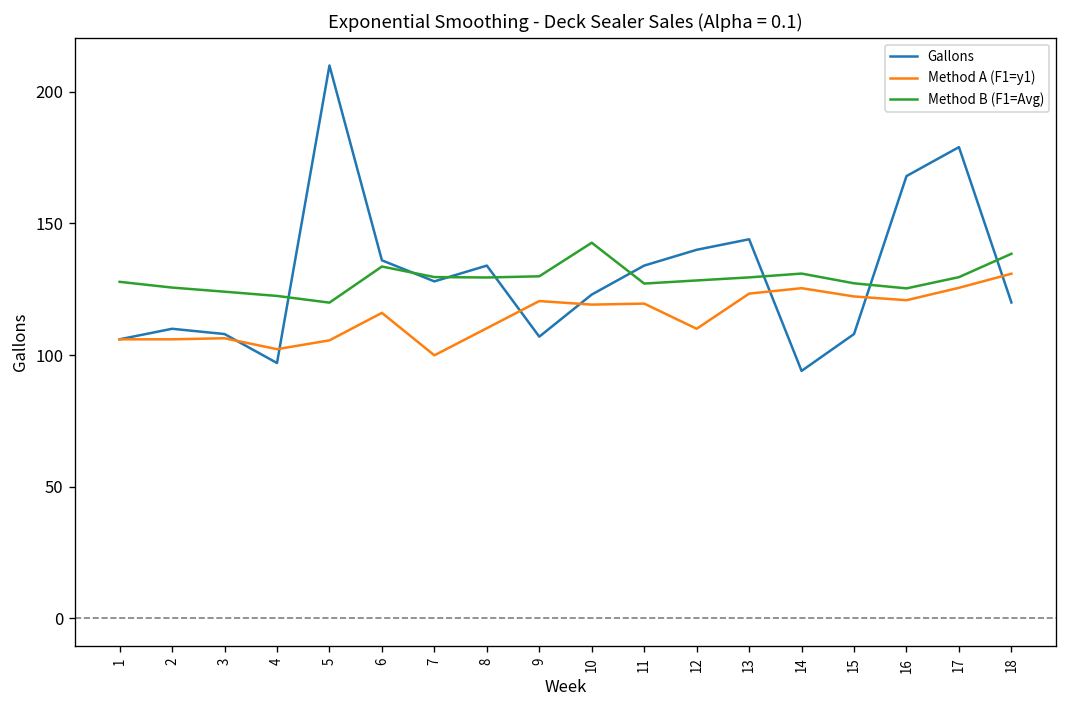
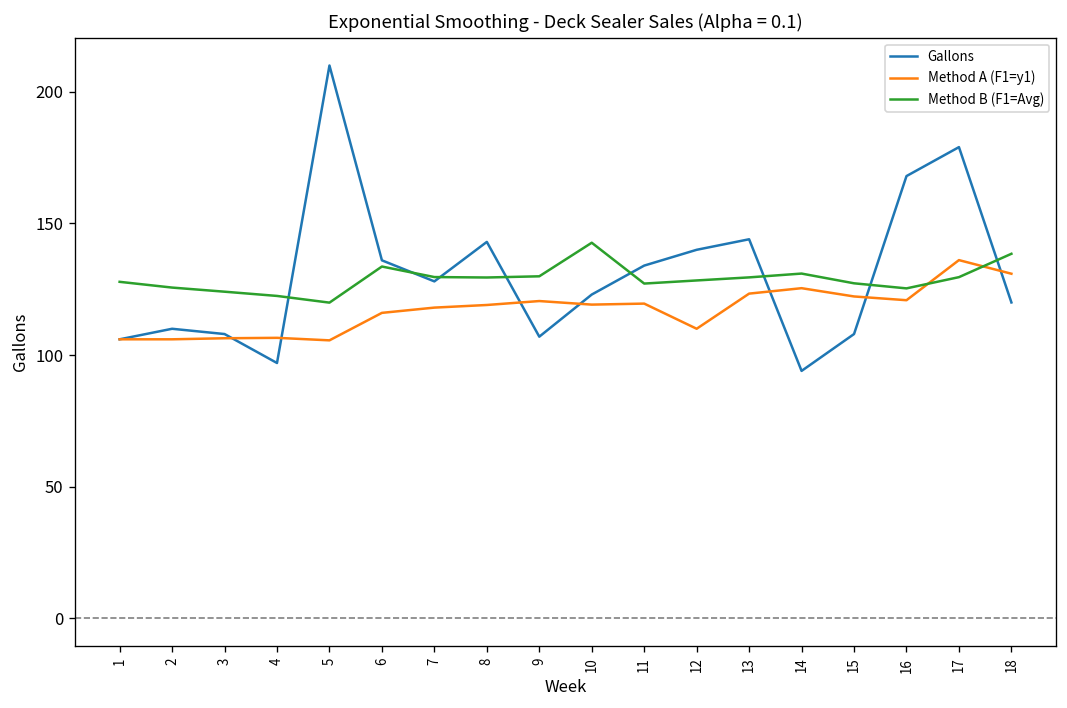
  {
    "Gallons": {
      "2": 110,
      "3": 108,
      "4": 97,
      "5": 210,
      "6": 136,
      "7": 128,
-     "8": 134,
+     "8": 143,
      "9": 107,
      "10": 123,
      "11": 134,
      "12": 140,
      "13": 144,
      "14": 94,
      "15": 108,
      "16": 168,
      "17": 179,
      "18": 120
    },
    "Method A (F1=y1)": {
      "2": 106,
      "3": 106,
-     "4": 102,
+     "4": 107,
      "5": 106,
      "6": 116,
-     "7": 100,
-     "8": 110,
+     "7": 118,
+     "8": 119,
      "9": 121,
      "10": 119,
      "11": 120,
      "12": 110,
      "13": 123,
      "14": 125,
      "15": 122,
      "16": 121,
-     "17": 126,
+     "17": 136,
      "18": 131
    },
    "Method B (F1=Avg)": {
      "1": 128,
      "2": 126,
      "3": 124,
      "4": 122,
      "5": 120,
      "6": 134,
      "7": 130,
      "8": 129,
      "9": 130,
      "10": 143,
      "11": 127,
      "12": 128,
      "13": 130,
      "14": 131,
      "15": 127,
      "16": 125,
      "17": 130,
      "18": 138
    }
  }
